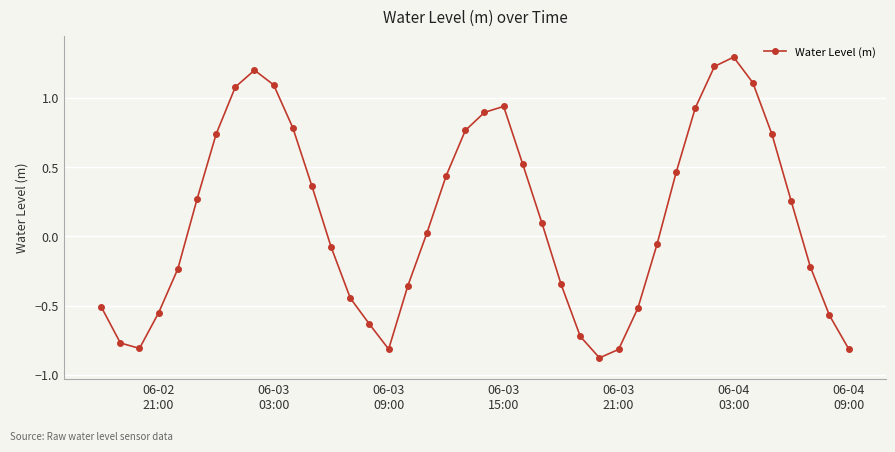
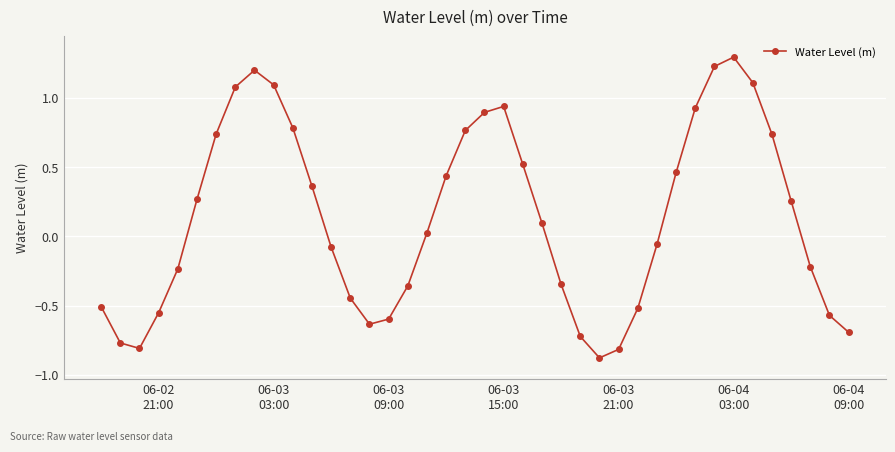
  {
    "06-02 21:00": -0.55,
    "06-03 03:00": 1.09,
-   "06-03 09:00": -0.81,
+   "06-03 09:00": -0.60,
    "06-03 15:00": 0.94,
    "06-03 21:00": -0.82,
    "06-04 03:00": 1.30,
-   "06-04 09:00": -0.81
+   "06-04 09:00": -0.69
  }
